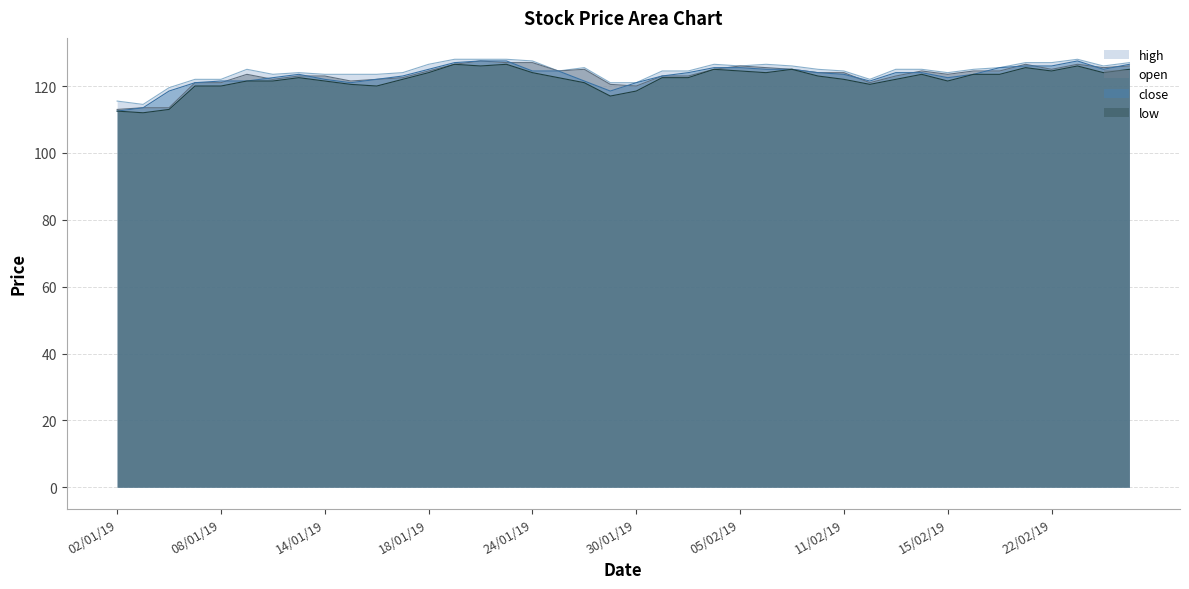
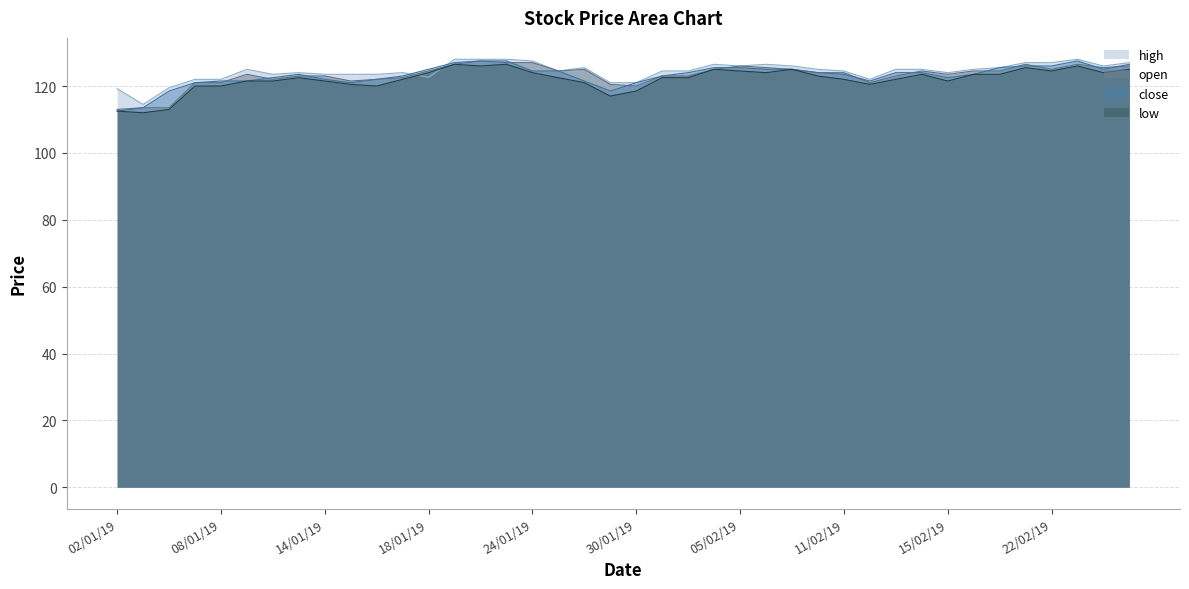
  {
    "high": {
-     "02/01/19": 116,
-     "18/01/19": 127,
+     "02/01/19": 119,
+     "18/01/19": 123,
      "22/02/19": 127
    }
  }
